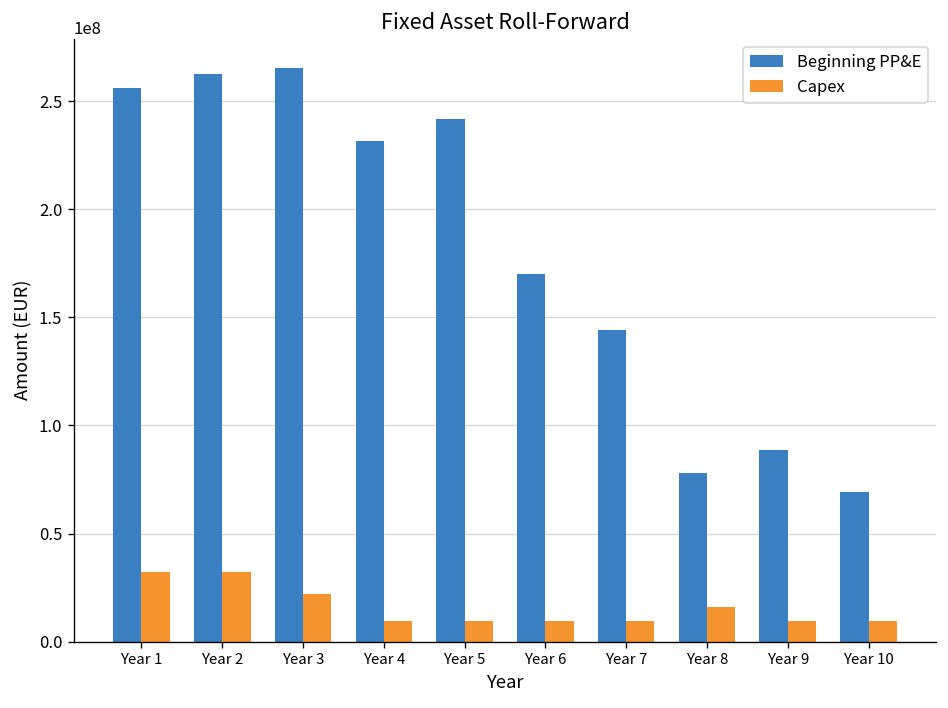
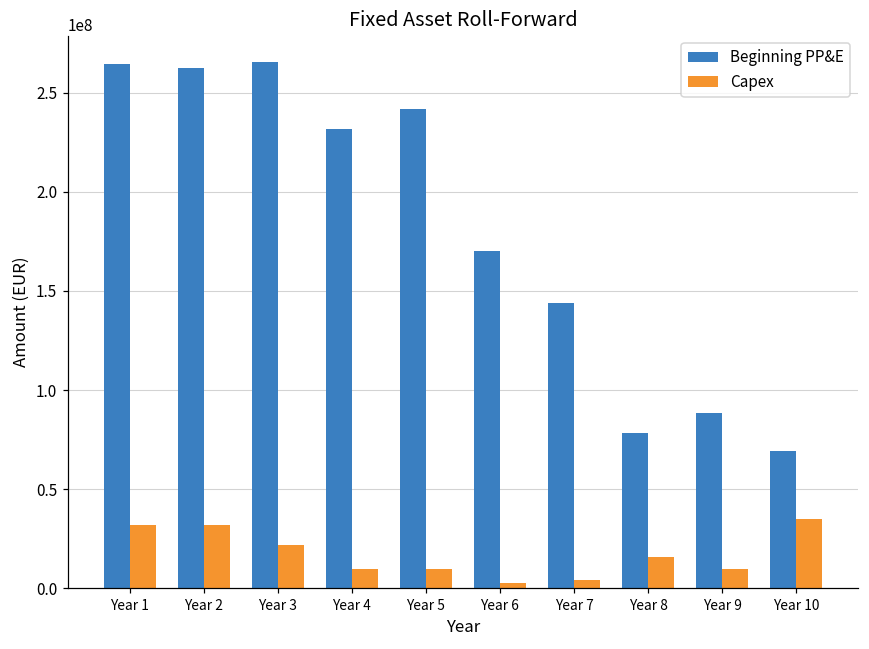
  {
    "Beginning PP&E": {
-     "Year 1": 256000000,
+     "Year 1": 264000000,
      "Year 2": 262000000,
      "Year 3": 266000000,
      "Year 4": 232000000,
      "Year 5": 242000000,
      "Year 6": 170000000,
      "Year 7": 144000000,
      "Year 8": 78000000,
      "Year 9": 89000000,
      "Year 10": 69000000
    },
    "Capex": {
      "Year 1": 32000000,
      "Year 2": 32000000,
      "Year 3": 22000000,
      "Year 4": 10000000,
      "Year 5": 10000000,
-     "Year 6": 10000000,
-     "Year 7": 10000000,
+     "Year 6": 3000000,
+     "Year 7": 4000000,
      "Year 8": 16000000,
      "Year 9": 10000000,
-     "Year 10": 10000000
+     "Year 10": 35000000
    }
  }
